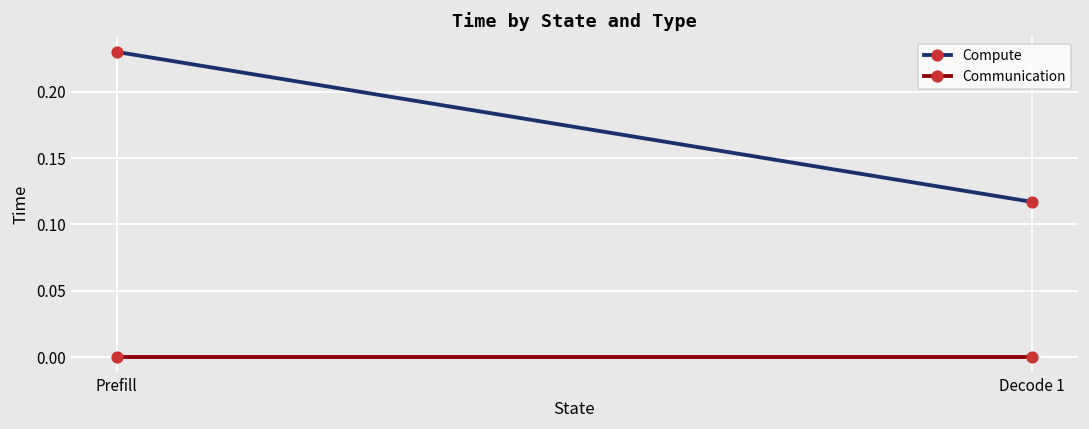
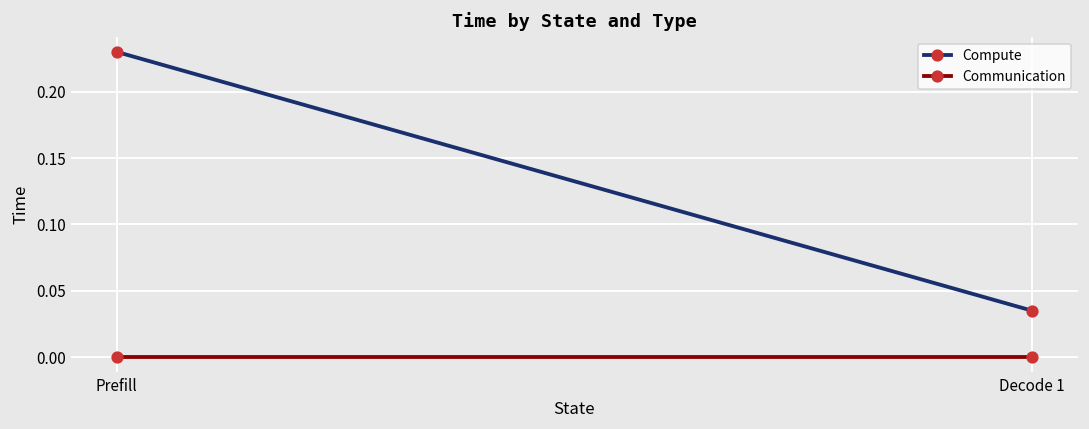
  {
    "Compute": {
      "Prefill": 0.230,
-     "Decode 1": 0.117
+     "Decode 1": 0.035
    },
    "Communication": {
      "Prefill": 0.000,
      "Decode 1": 0.000
    }
  }
